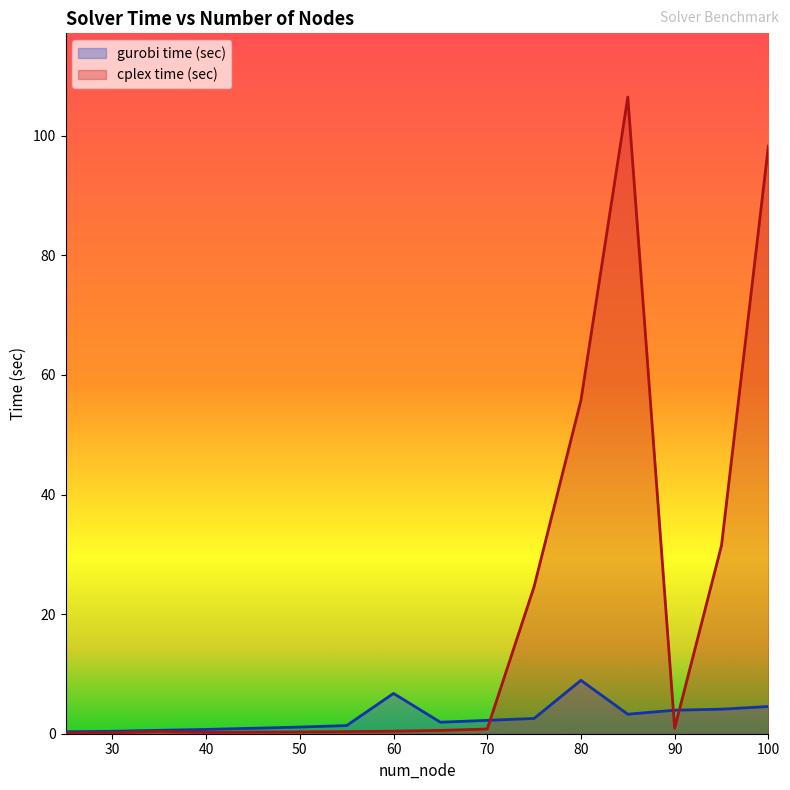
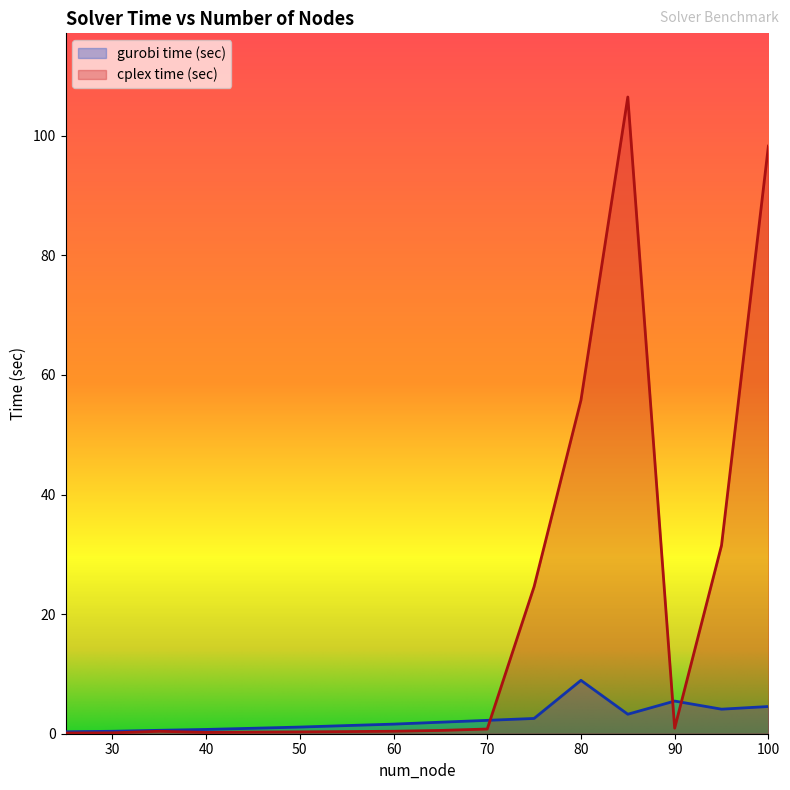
  {
    "gurobi time (sec)": {
      "40": 1,
      "50": 1,
-     "60": 7,
+     "60": 2,
      "70": 2,
      "80": 9,
-     "90": 4,
+     "90": 5,
      "100": 5
    },
    "cplex time (sec)": {
      "40": 0,
      "50": 0,
      "60": 0,
      "70": 1,
      "80": 56,
      "90": 1,
      "100": 98
    }
  }
